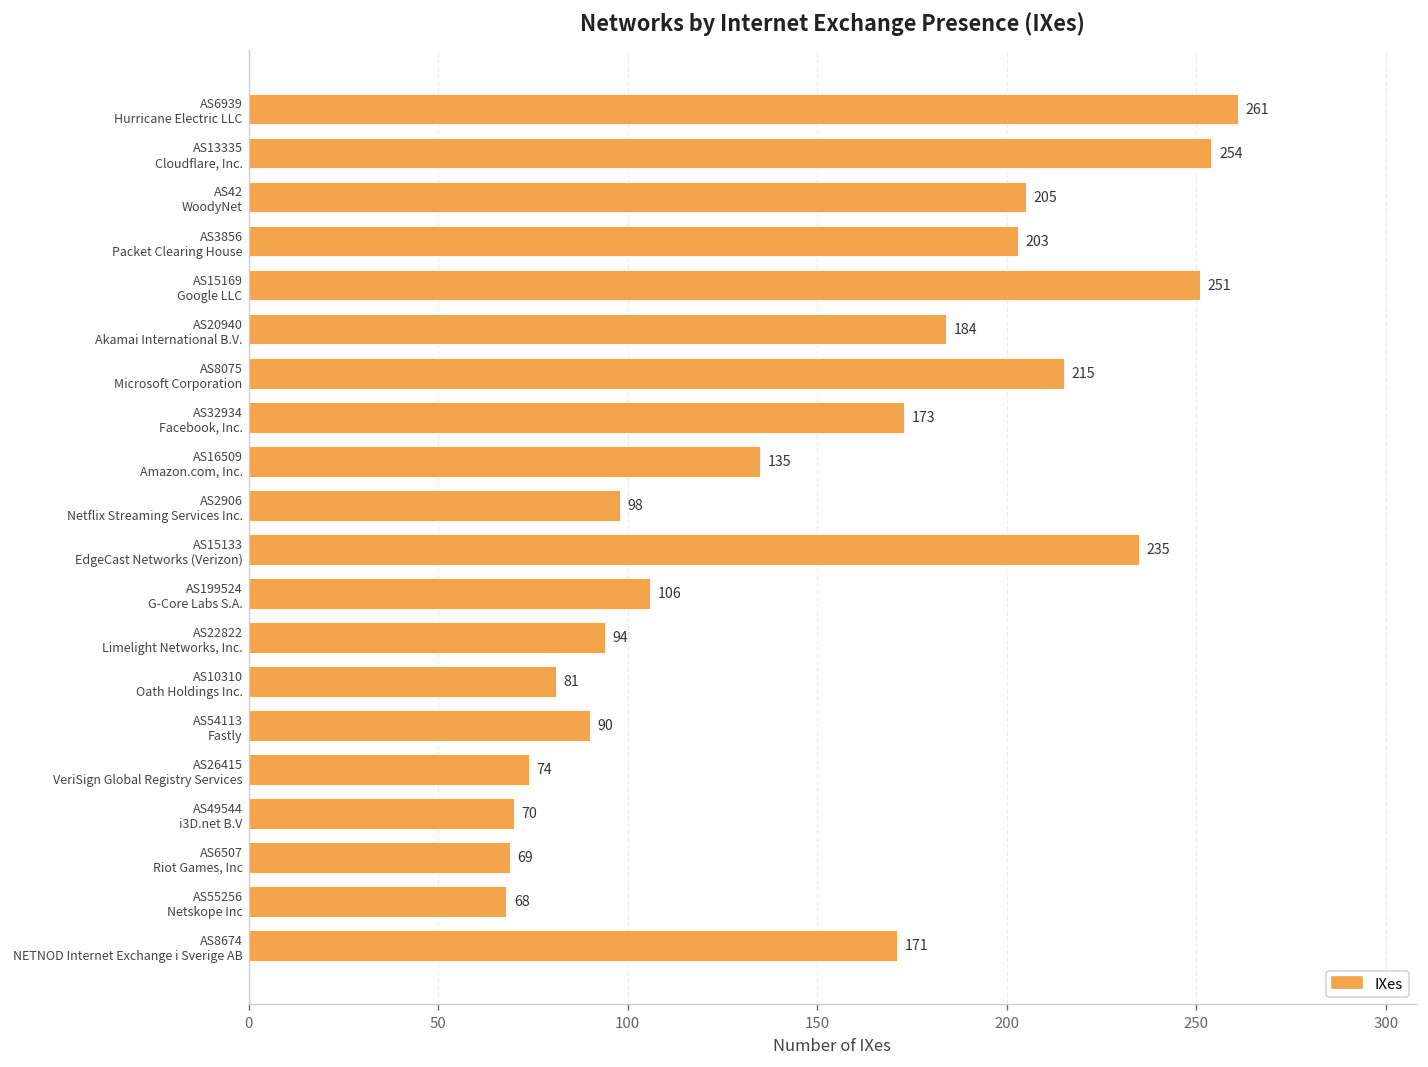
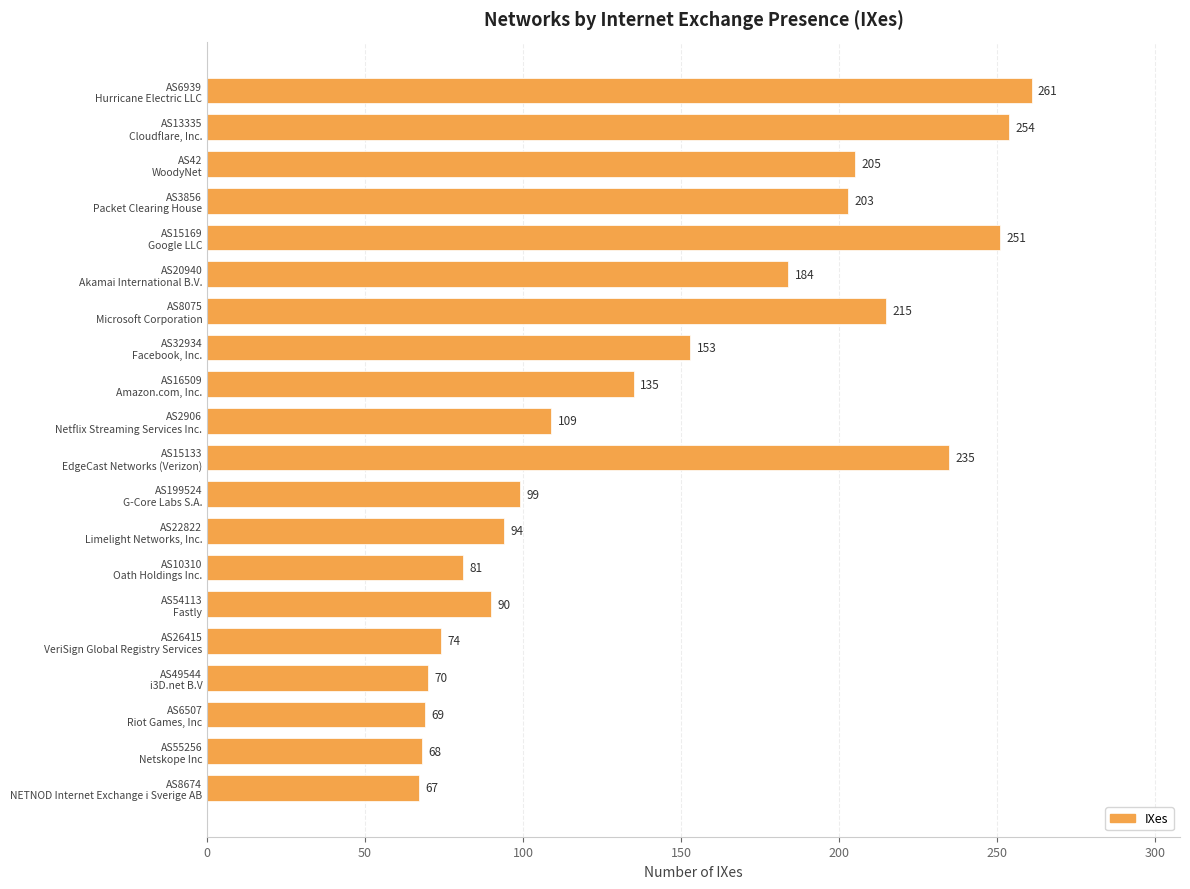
  {
    "AS6939 Hurricane Electric LLC": 261,
    "AS13335 Cloudflare, Inc.": 254,
    "AS42 WoodyNet": 205,
    "AS3856 Packet Clearing House": 203,
    "AS15169 Google LLC": 251,
    "AS20940 Akamai International B.V.": 184,
    "AS8075 Microsoft Corporation": 215,
-   "AS32934 Facebook, Inc.": 173,
+   "AS32934 Facebook, Inc.": 153,
    "AS16509 Amazon.com, Inc.": 135,
-   "AS2906 Netflix Streaming Services Inc.": 98,
+   "AS2906 Netflix Streaming Services Inc.": 109,
    "AS15133 EdgeCast Networks (Verizon)": 235,
-   "AS199524 G-Core Labs S.A.": 106,
+   "AS199524 G-Core Labs S.A.": 99,
    "AS22822 Limelight Networks, Inc.": 94,
    "AS10310 Oath Holdings Inc.": 81,
    "AS54113 Fastly": 90,
    "AS26415 VeriSign Global Registry Services": 74,
    "AS49544 i3D.net B.V": 70,
    "AS6507 Riot Games, Inc": 69,
    "AS55256 Netskope Inc": 68,
-   "AS8674 NETNOD Internet Exchange i Sverige AB": 171
+   "AS8674 NETNOD Internet Exchange i Sverige AB": 67
  }
